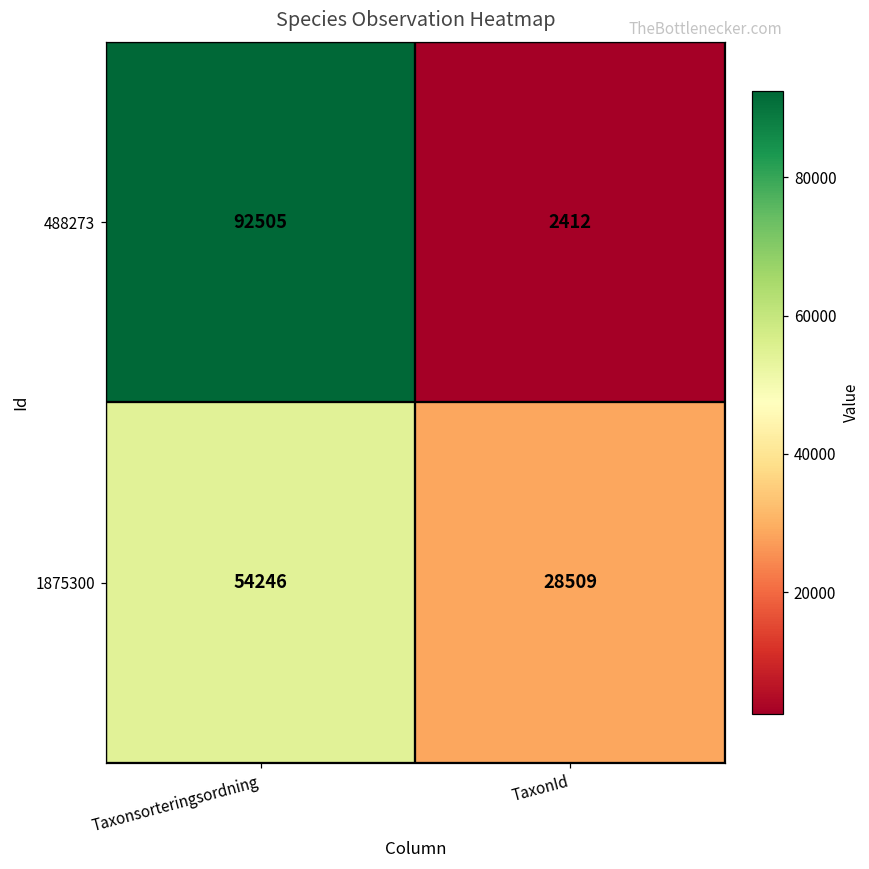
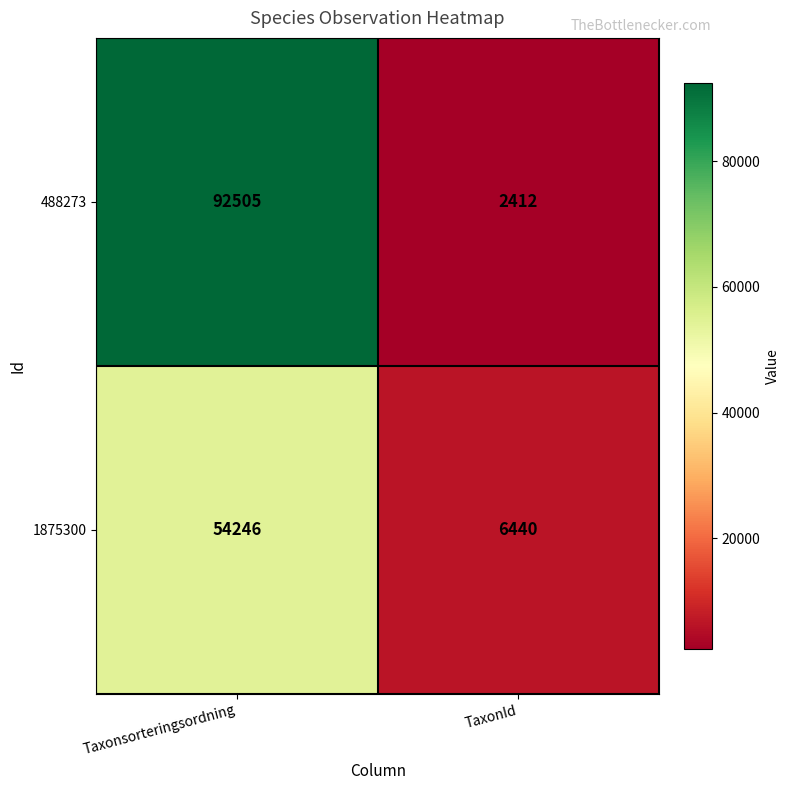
  {
    "488273": {
      "Taxonsorteringsordning": 92505,
      "TaxonId": 2412
    },
    "1875300": {
      "Taxonsorteringsordning": 54246,
-     "TaxonId": 28509
+     "TaxonId": 6440
    }
  }
